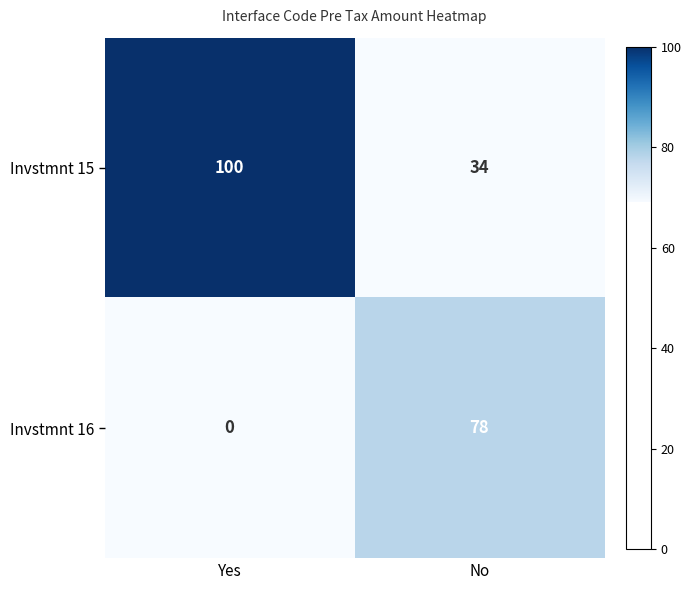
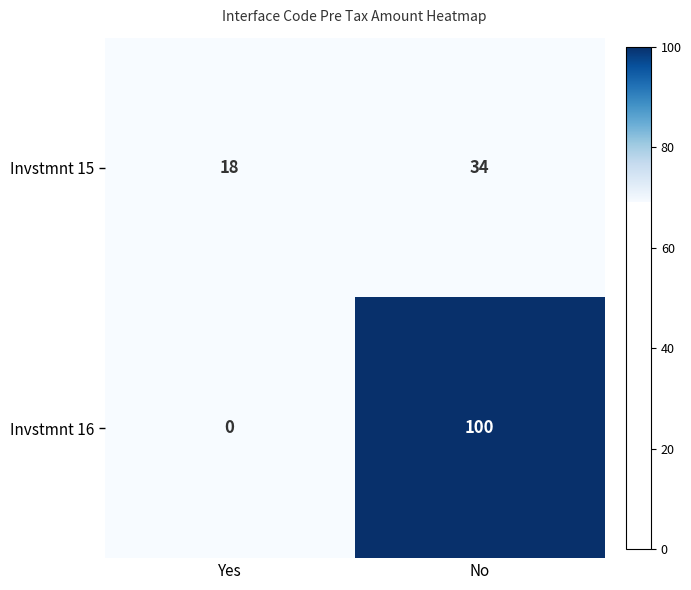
  {
    "Invstmnt 15": {
-     "Yes": 100,
+     "Yes": 18,
      "No": 34
    },
    "Invstmnt 16": {
      "Yes": 0,
-     "No": 78
+     "No": 100
    }
  }
